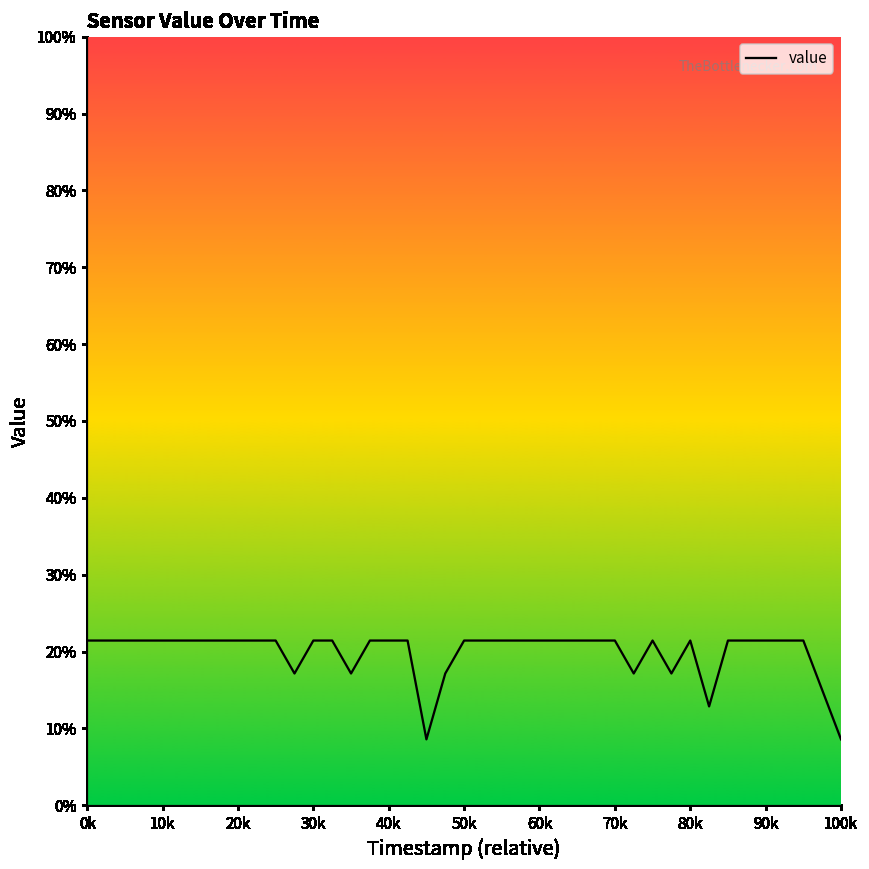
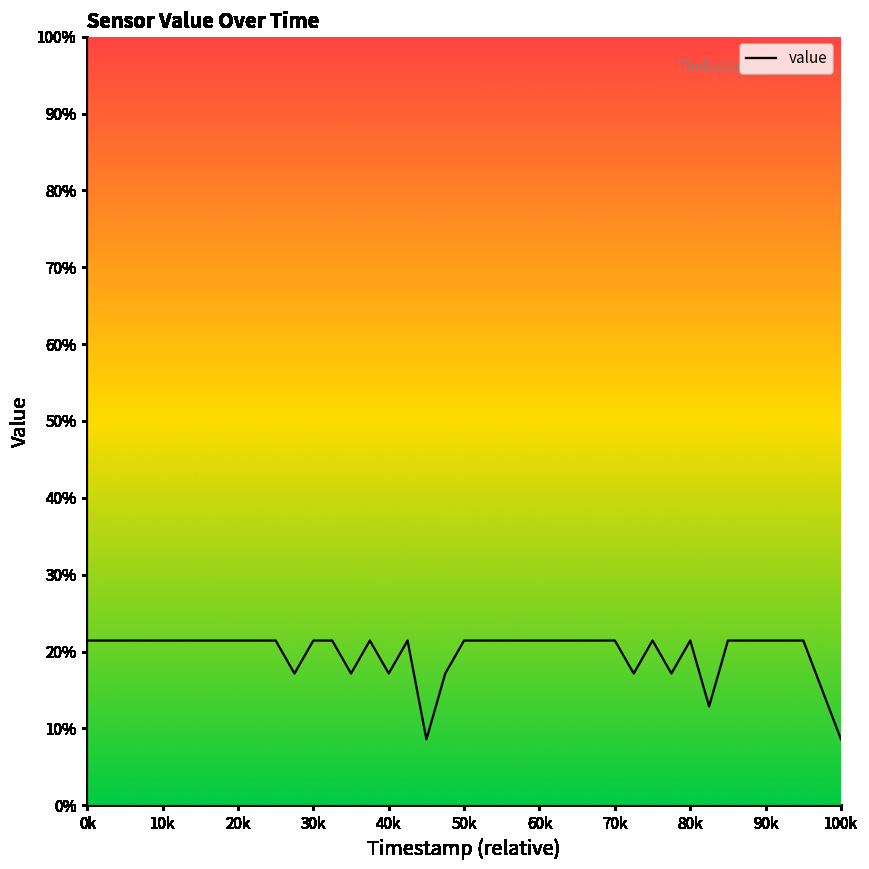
  {
    "0k": "21%",
    "10k": "21%",
    "20k": "21%",
    "30k": "21%",
-   "40k": "21%",
+   "40k": "17%",
    "50k": "21%",
    "60k": "21%",
    "70k": "21%",
    "80k": "21%",
    "90k": "21%",
    "100k": "9%"
  }
